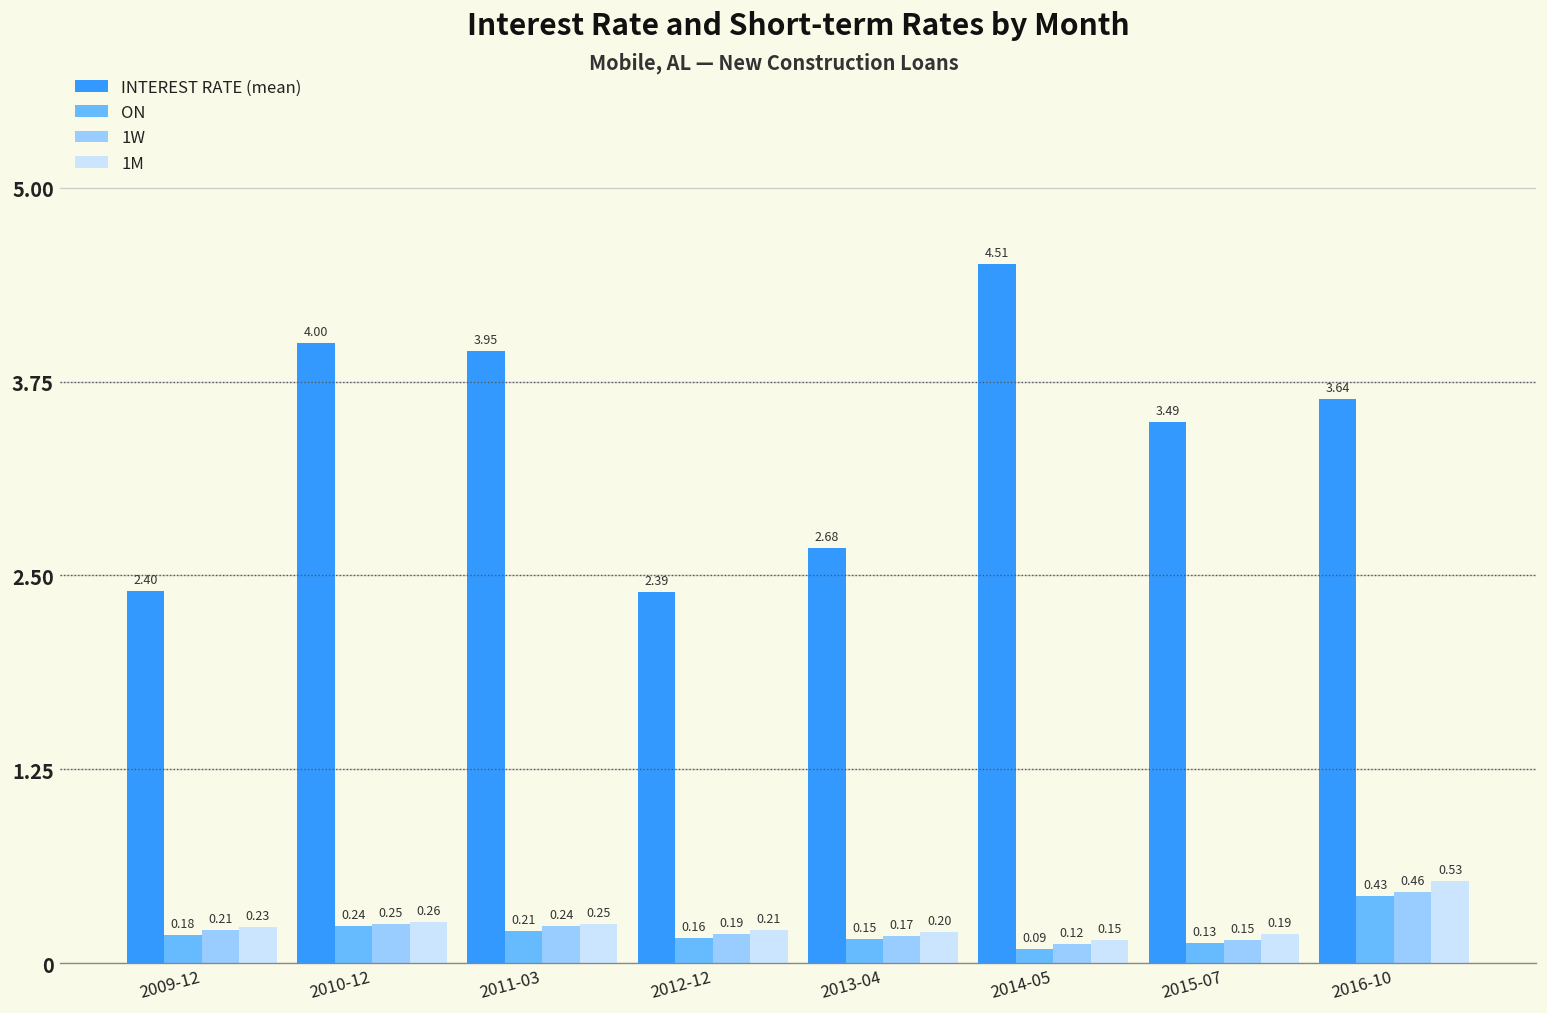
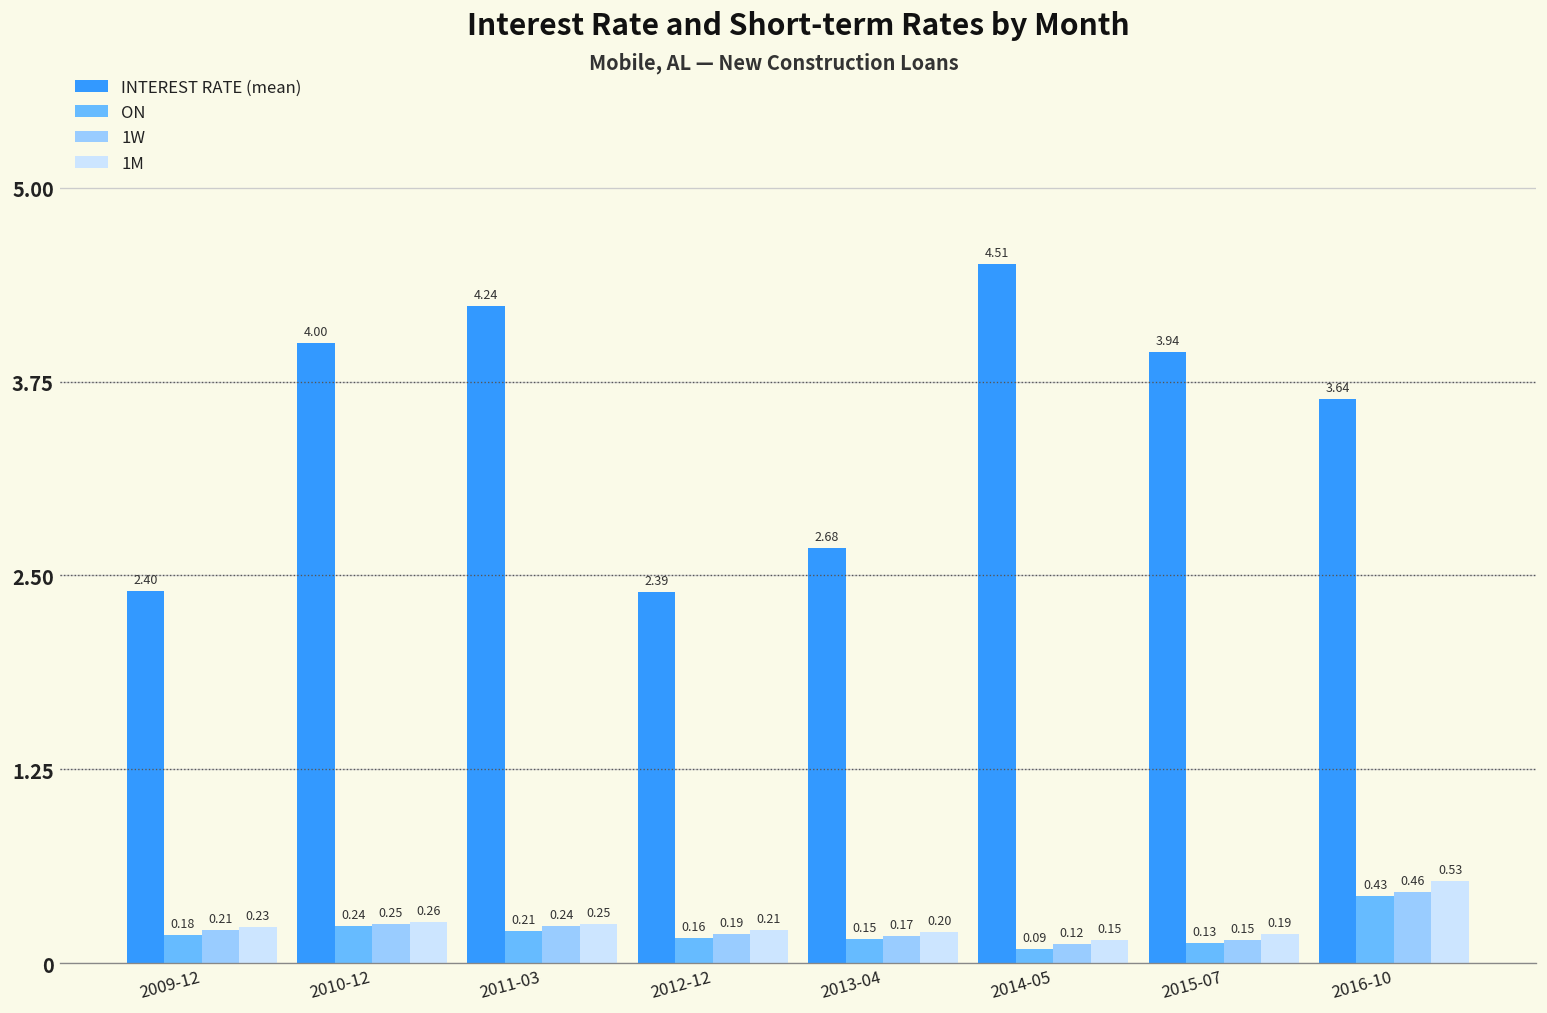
  {
    "INTEREST RATE (mean)": {
      "2009-12": 2.40,
      "2010-12": 4.00,
-     "2011-03": 3.95,
+     "2011-03": 4.24,
      "2012-12": 2.39,
      "2013-04": 2.68,
      "2014-05": 4.51,
-     "2015-07": 3.49,
+     "2015-07": 3.94,
      "2016-10": 3.64
    }
  }
